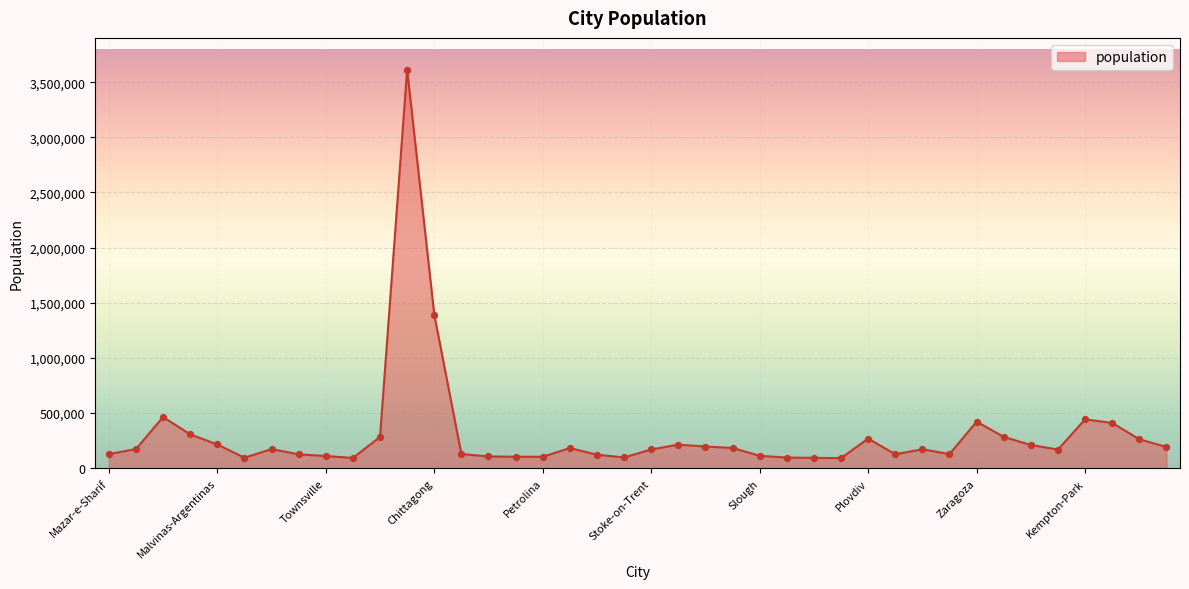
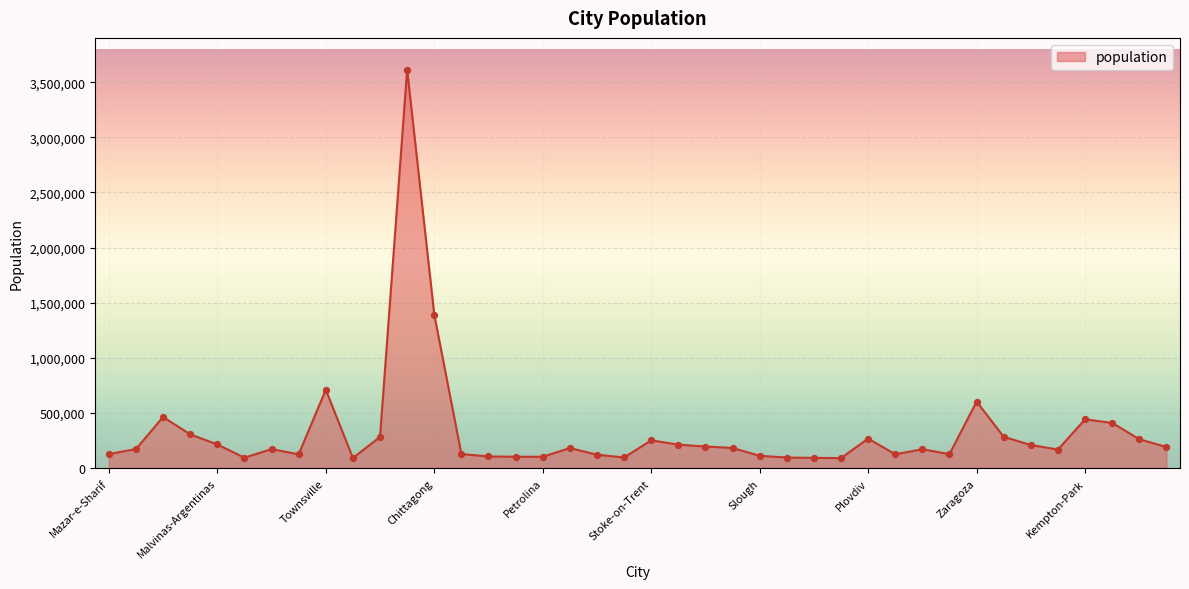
  {
    "Mazar-e-Sharif": "130,000",
    "Malvinas-Argentinas": "210,000",
-   "Townsville": "110,000",
+   "Townsville": "710,000",
    "Chittagong": "1,390,000",
    "Petrolina": "100,000",
-   "Stoke-on-Trent": "170,000",
+   "Stoke-on-Trent": "250,000",
    "Slough": "110,000",
    "Plovdiv": "270,000",
-   "Zaragoza": "420,000",
+   "Zaragoza": "600,000",
    "Kempton-Park": "440,000"
  }
